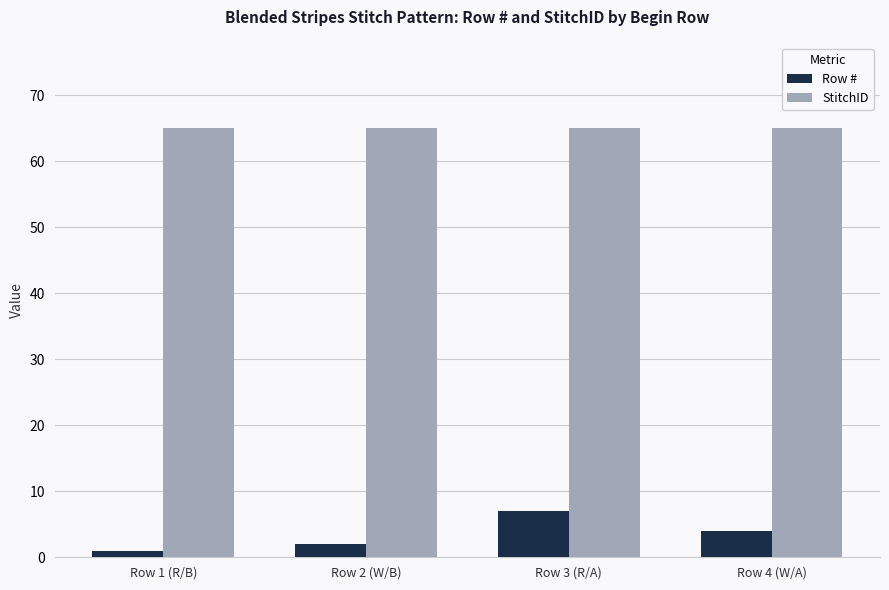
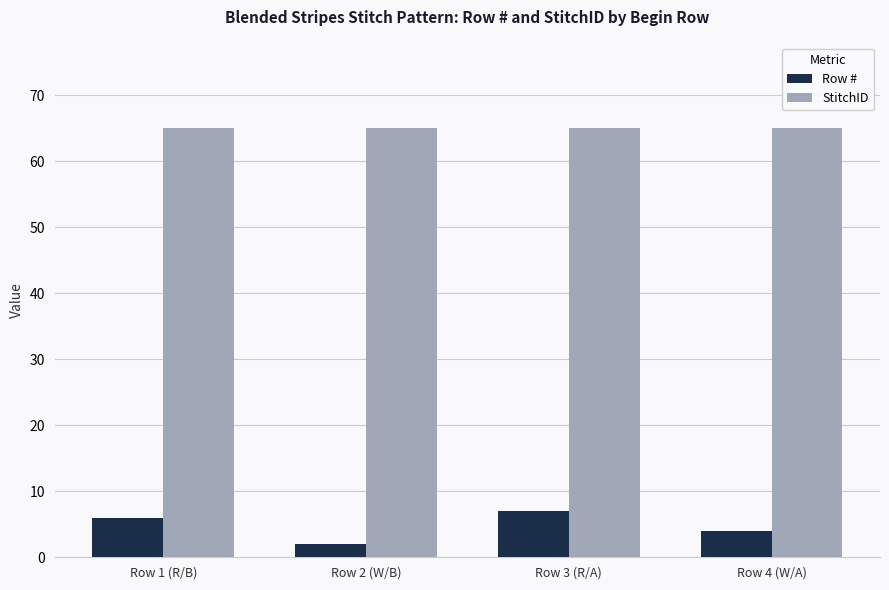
  {
    "Row #": {
-     "Row 1 (R/B)": 1,
+     "Row 1 (R/B)": 6,
      "Row 2 (W/B)": 2,
      "Row 3 (R/A)": 7,
      "Row 4 (W/A)": 4
    },
    "StitchID": {
      "Row 1 (R/B)": 65,
      "Row 2 (W/B)": 65,
      "Row 3 (R/A)": 65,
      "Row 4 (W/A)": 65
    }
  }
